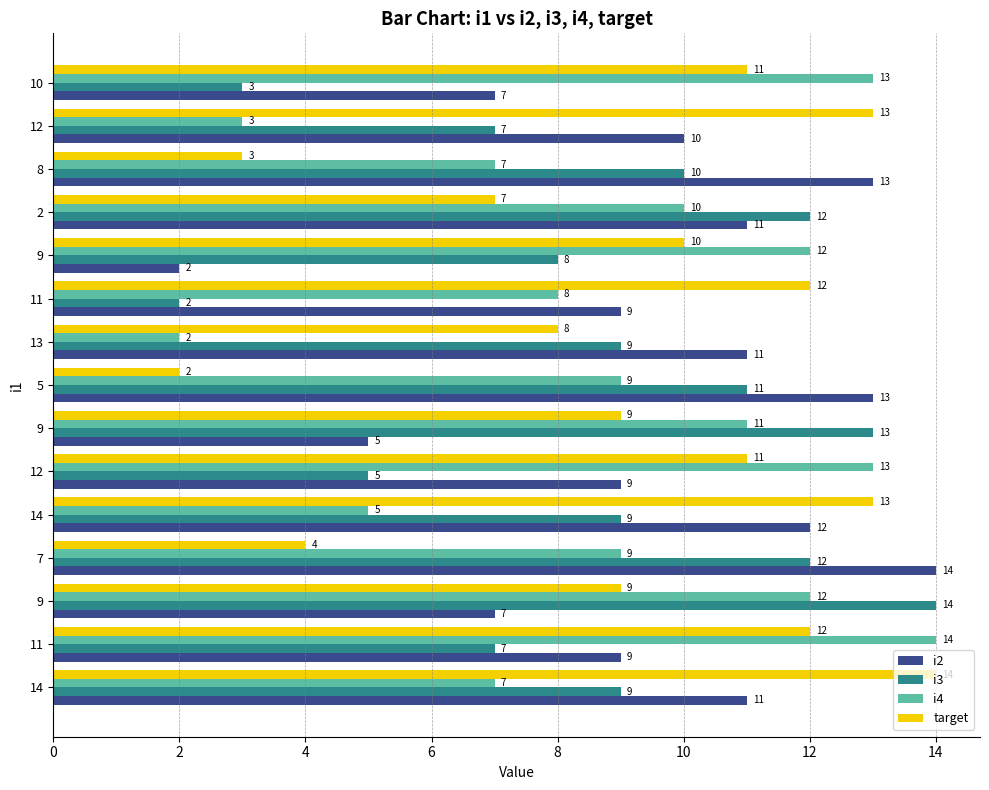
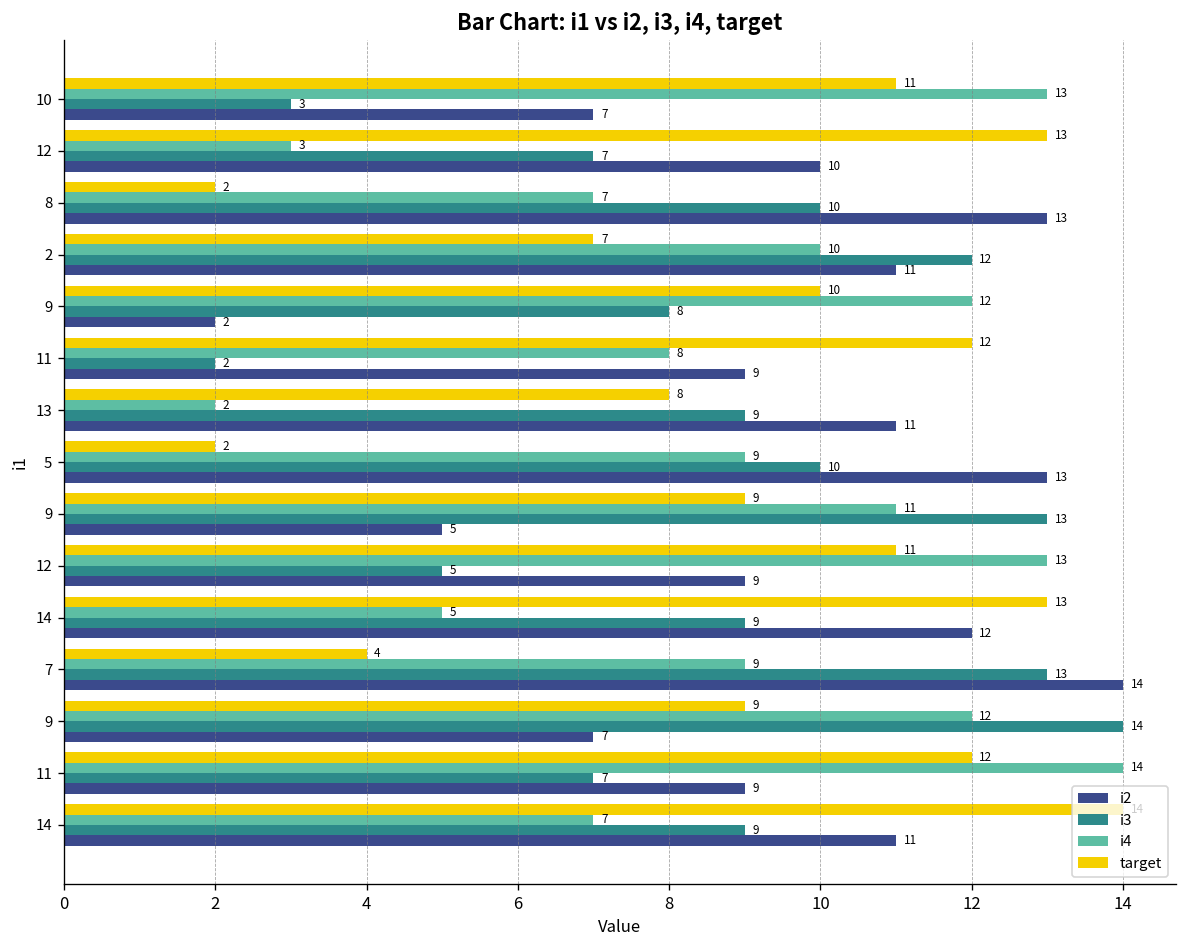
  {
    "i2": {
      "10": 7,
      "8": 13,
      "2": 11,
      "13": 11,
      "5": 13,
      "7": 14
    },
    "i3": {
      "10": 3,
      "8": 10,
      "2": 12,
      "13": 9,
-     "5": 11,
-     "7": 12
+     "5": 10,
+     "7": 13
    },
    "i4": {
      "10": 13,
      "8": 7,
      "2": 10,
      "13": 2,
      "5": 9,
      "7": 9
    },
    "target": {
      "10": 11,
-     "8": 3,
+     "8": 2,
      "2": 7,
      "13": 8,
      "5": 2,
      "7": 4
    }
  }
